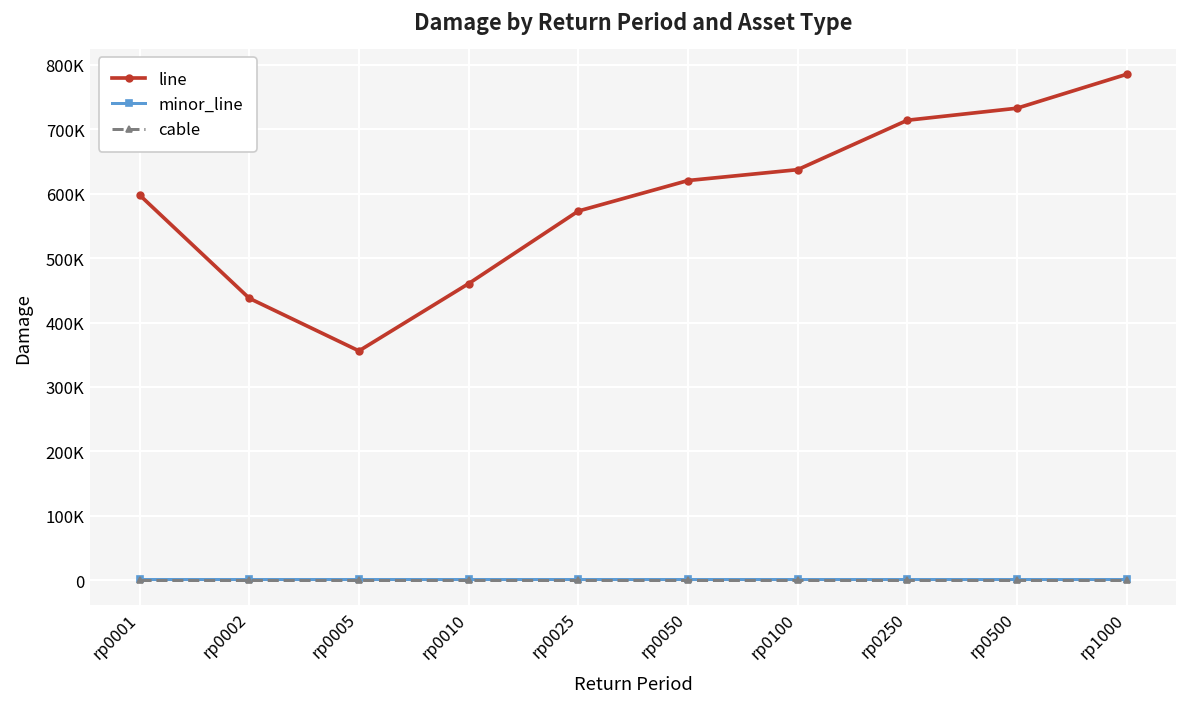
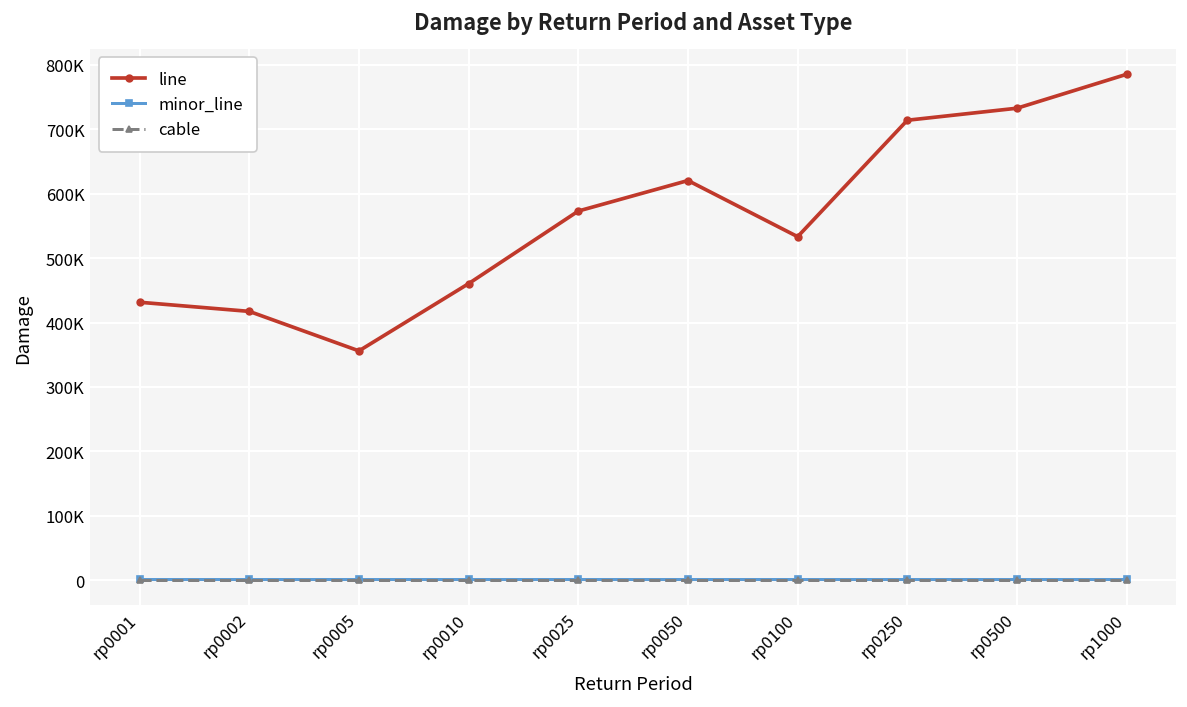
  {
    "line": {
-     "rp0001": 600000,
-     "rp0002": 440000,
+     "rp0001": 430000,
+     "rp0002": 420000,
      "rp0005": 360000,
      "rp0010": 460000,
      "rp0025": 570000,
      "rp0050": 620000,
-     "rp0100": 640000,
+     "rp0100": 530000,
      "rp0250": 710000,
      "rp0500": 730000,
      "rp1000": 790000
    }
  }
